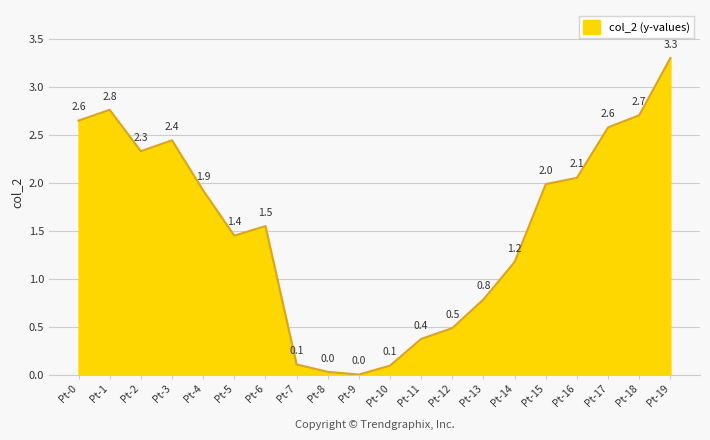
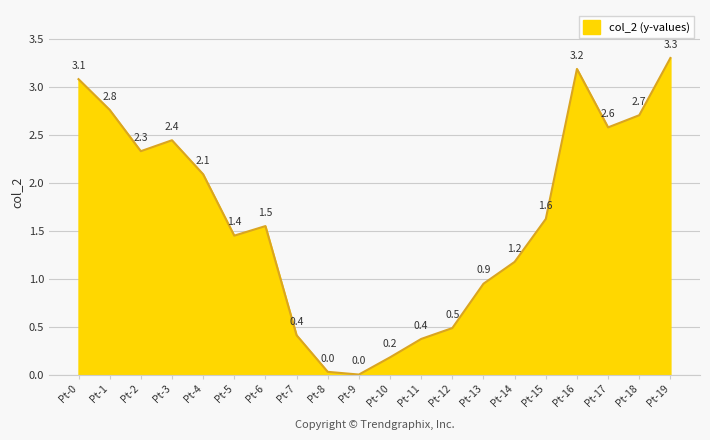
  {
-   "Pt-0": 2.6,
+   "Pt-0": 3.1,
    "Pt-1": 2.8,
    "Pt-2": 2.3,
    "Pt-3": 2.4,
-   "Pt-4": 1.9,
+   "Pt-4": 2.1,
    "Pt-5": 1.4,
    "Pt-6": 1.5,
-   "Pt-7": 0.1,
+   "Pt-7": 0.4,
    "Pt-8": 0.0,
    "Pt-9": 0.0,
-   "Pt-10": 0.1,
+   "Pt-10": 0.2,
    "Pt-11": 0.4,
    "Pt-12": 0.5,
-   "Pt-13": 0.8,
+   "Pt-13": 0.9,
    "Pt-14": 1.2,
-   "Pt-15": 2.0,
-   "Pt-16": 2.1,
+   "Pt-15": 1.6,
+   "Pt-16": 3.2,
    "Pt-17": 2.6,
    "Pt-18": 2.7,
    "Pt-19": 3.3
  }
